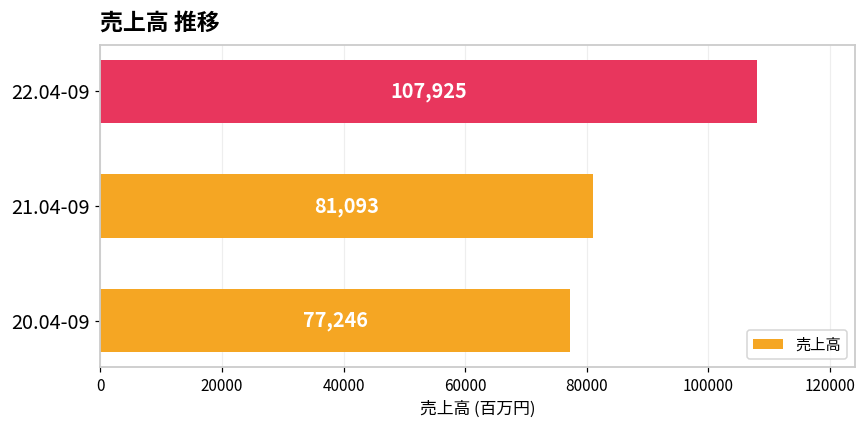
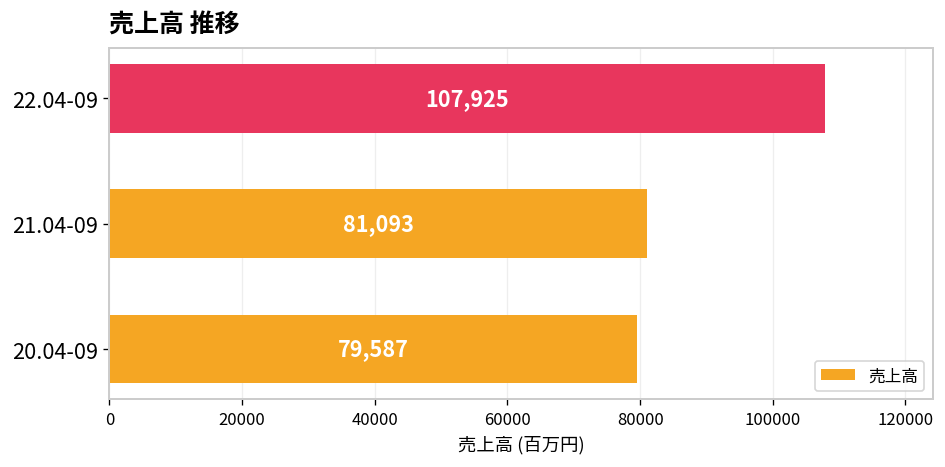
  {
    "22.04-09": "107,925",
    "21.04-09": "81,093",
-   "20.04-09": "77,246"
+   "20.04-09": "79,587"
  }
